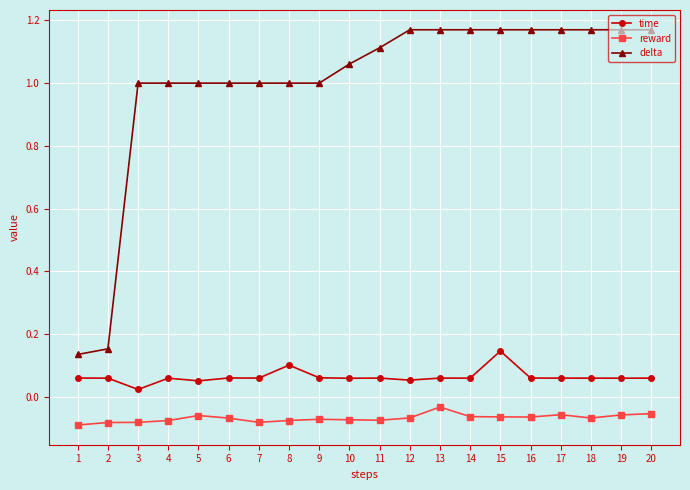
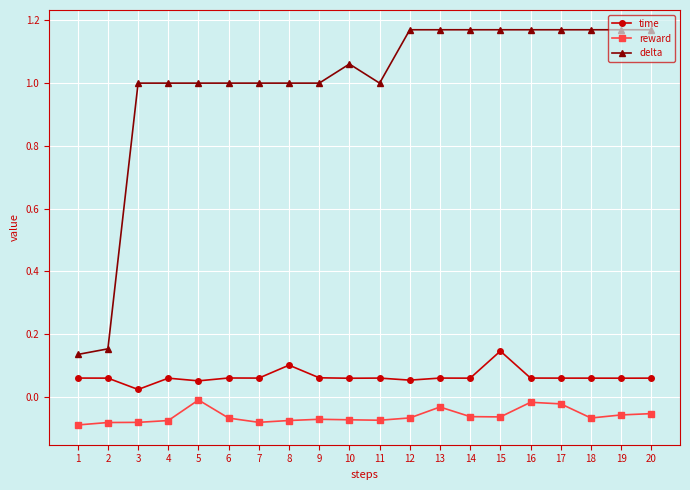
  {
    "time": {
      "1": 0.06,
      "2": 0.06,
      "3": 0.02,
      "4": 0.06,
      "5": 0.05,
      "6": 0.06,
      "7": 0.06,
      "8": 0.10,
      "9": 0.06,
      "10": 0.06,
      "11": 0.06,
      "12": 0.05,
      "13": 0.06,
      "14": 0.06,
      "15": 0.15,
      "16": 0.06,
      "17": 0.06,
      "18": 0.06,
      "19": 0.06,
      "20": 0.06
    },
    "reward": {
      "1": -0.09,
      "2": -0.08,
      "3": -0.08,
      "4": -0.08,
-     "5": -0.06,
+     "5": -0.01,
      "6": -0.07,
      "7": -0.08,
      "8": -0.08,
      "9": -0.07,
      "10": -0.07,
      "11": -0.07,
      "12": -0.07,
      "13": -0.03,
      "14": -0.06,
      "15": -0.06,
-     "16": -0.06,
-     "17": -0.06,
+     "16": -0.02,
+     "17": -0.02,
      "18": -0.07,
      "19": -0.06,
      "20": -0.05
    },
    "delta": {
      "1": 0.13,
      "2": 0.15,
      "3": 1.00,
      "4": 1.00,
      "5": 1.00,
      "6": 1.00,
      "7": 1.00,
      "8": 1.00,
      "9": 1.00,
      "10": 1.06,
-     "11": 1.11,
+     "11": 1.00,
      "12": 1.17,
      "13": 1.17,
      "14": 1.17,
      "15": 1.17,
      "16": 1.17,
      "17": 1.17,
      "18": 1.17
    }
  }
